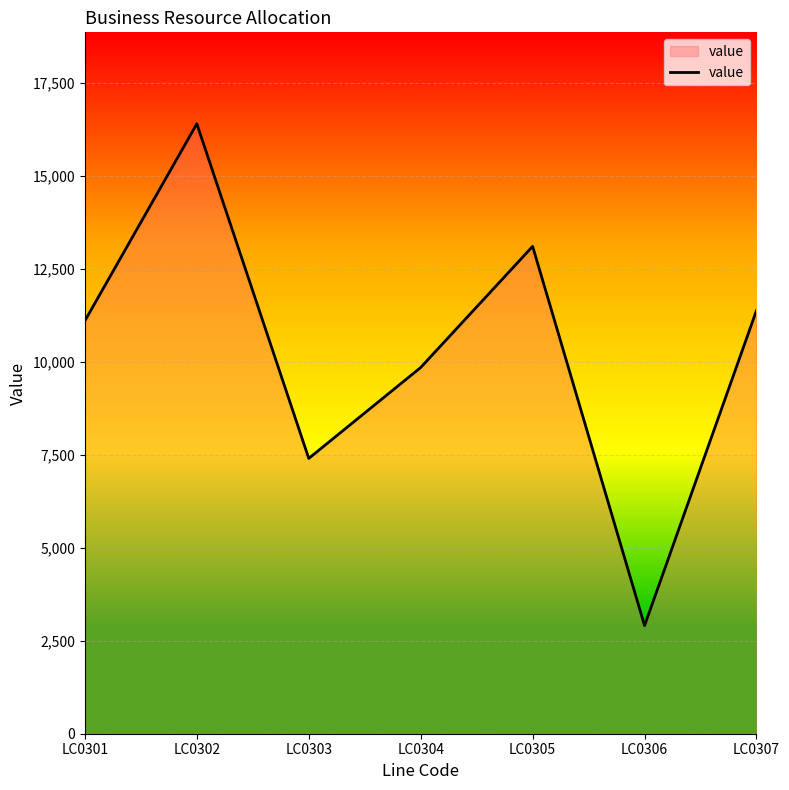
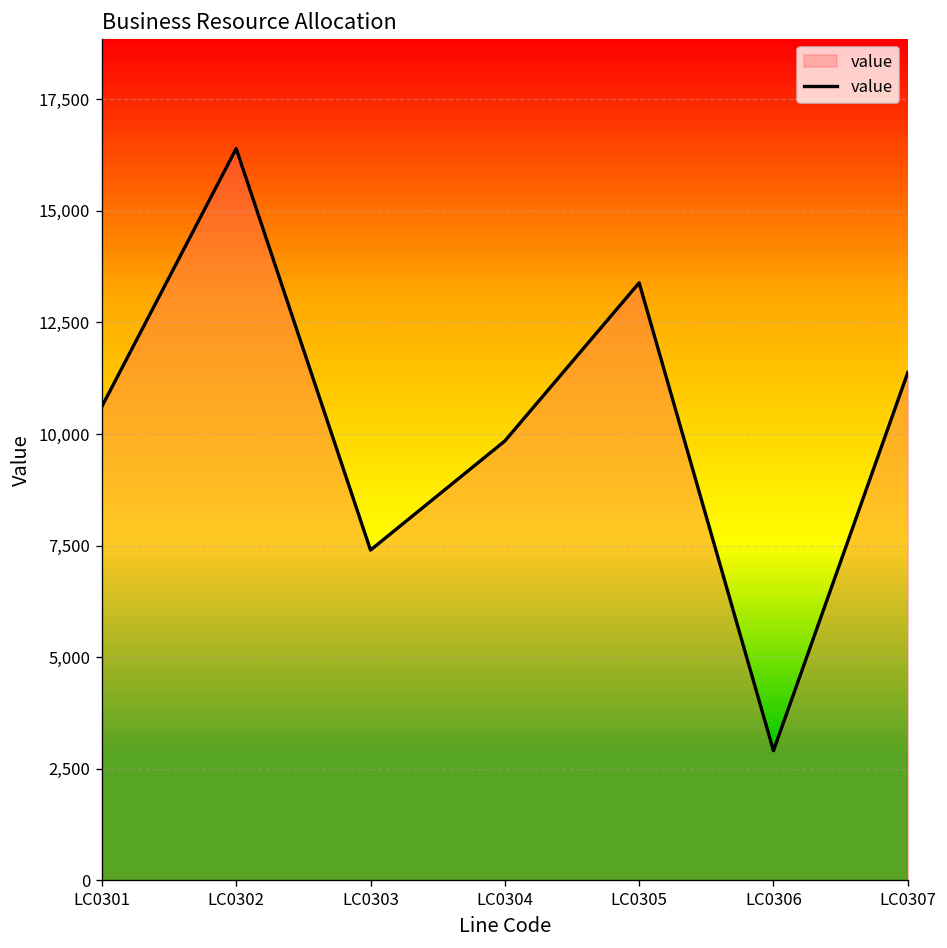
  {
-   "LC0301": "11,100",
+   "LC0301": "10,600",
    "LC0302": "16,400",
    "LC0303": "7,400",
    "LC0304": "9,800",
-   "LC0305": "13,100",
+   "LC0305": "13,400",
    "LC0306": "2,900",
    "LC0307": "11,400"
  }
